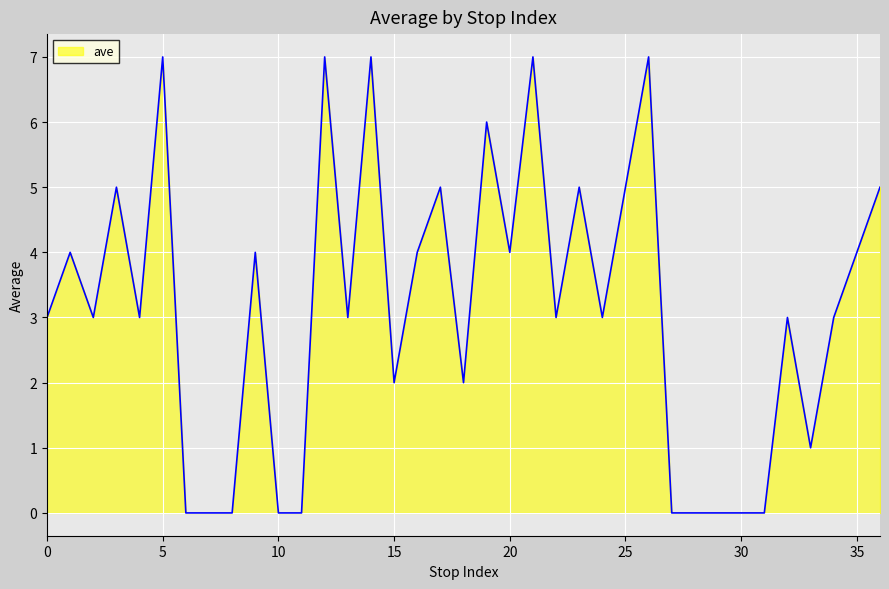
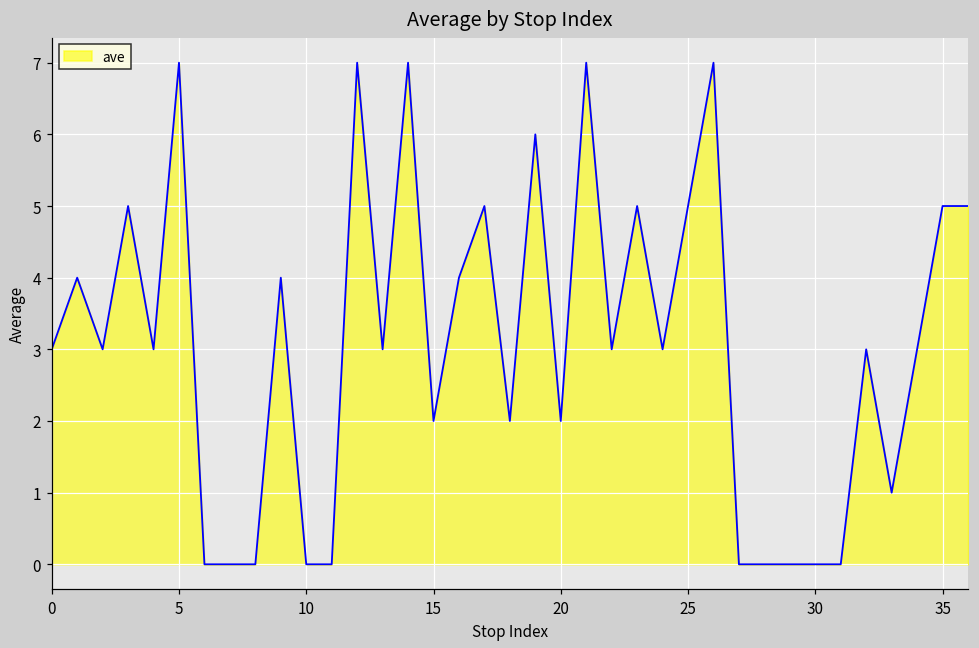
  {
    "0": 3,
    "5": 7,
    "10": 0,
    "15": 2,
-   "20": 4,
+   "20": 2,
    "25": 5,
    "30": 0,
-   "35": 4
+   "35": 5
  }
